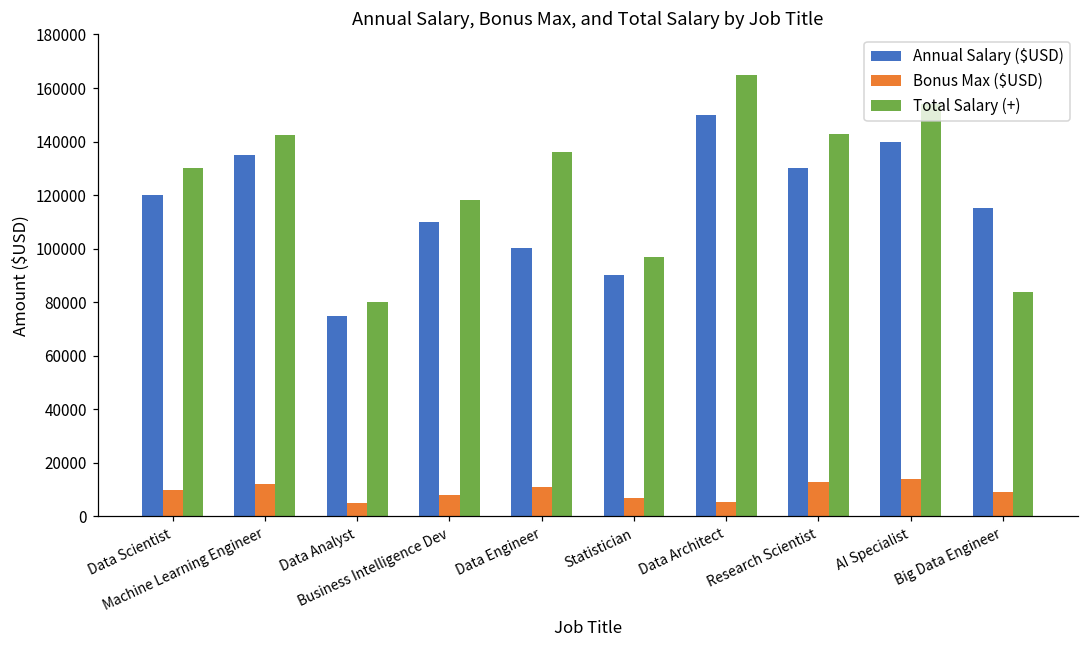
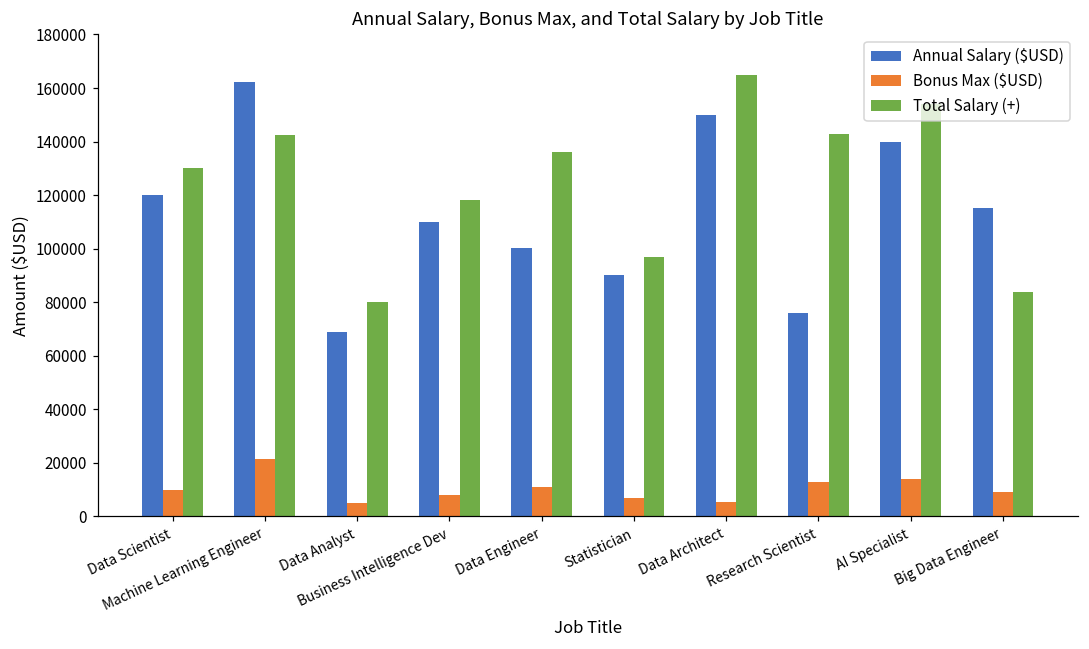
  {
    "Annual Salary ($USD)": {
      "Data Scientist": 120000,
-     "Machine Learning Engineer": 135000,
-     "Data Analyst": 75000,
+     "Machine Learning Engineer": 162000,
+     "Data Analyst": 69000,
      "Business Intelligence Dev": 110000,
      "Data Engineer": 100000,
      "Statistician": 90000,
      "Data Architect": 150000,
-     "Research Scientist": 130000,
+     "Research Scientist": 76000,
      "AI Specialist": 140000,
      "Big Data Engineer": 115000
    },
    "Bonus Max ($USD)": {
      "Data Scientist": 10000,
-     "Machine Learning Engineer": 12000,
+     "Machine Learning Engineer": 22000,
      "Data Analyst": 5000,
      "Business Intelligence Dev": 8000,
      "Data Engineer": 11000,
      "Statistician": 7000,
      "Data Architect": 5000,
      "Research Scientist": 13000,
      "AI Specialist": 14000,
      "Big Data Engineer": 9000
    },
    "Total Salary (+)": {
      "Data Scientist": 130000,
      "Machine Learning Engineer": 143000,
      "Data Analyst": 80000,
      "Business Intelligence Dev": 118000,
      "Data Engineer": 136000,
      "Statistician": 97000,
      "Data Architect": 165000,
      "Research Scientist": 143000,
      "Big Data Engineer": 84000
    }
  }
